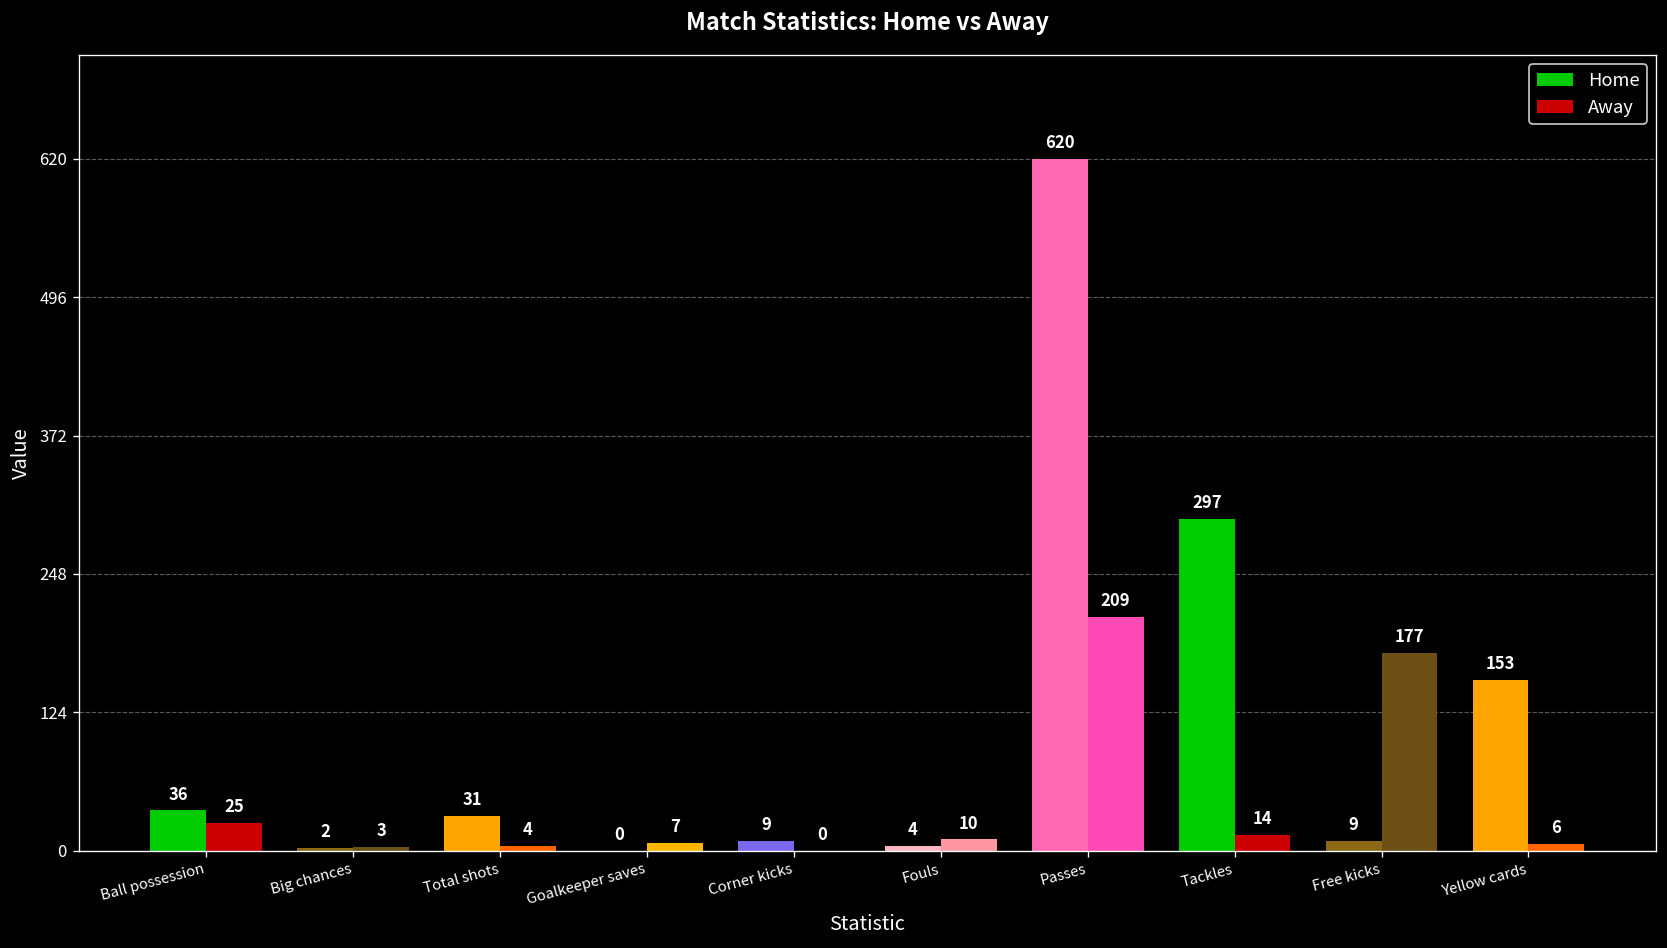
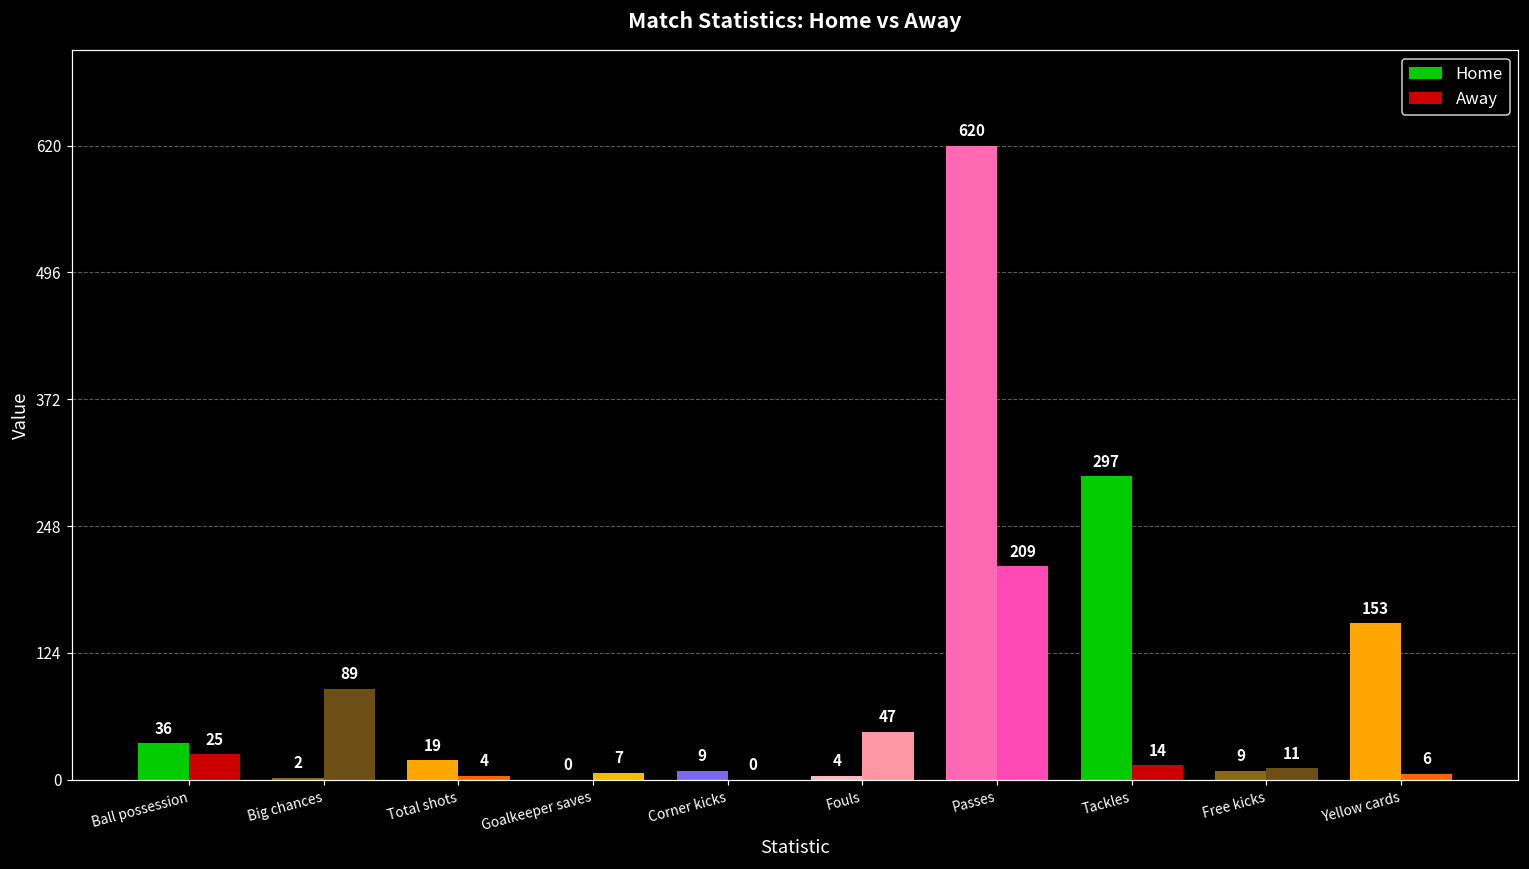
  {
    "Home": {
      "Ball possession": 36,
      "Big chances": 2,
-     "Total shots": 31,
+     "Total shots": 19,
      "Goalkeeper saves": 0,
      "Corner kicks": 9,
      "Fouls": 4,
      "Passes": 620,
      "Tackles": 297,
      "Free kicks": 9,
      "Yellow cards": 153
    },
    "Away": {
      "Ball possession": 25,
-     "Big chances": 3,
+     "Big chances": 89,
      "Total shots": 4,
      "Goalkeeper saves": 7,
      "Corner kicks": 0,
-     "Fouls": 10,
+     "Fouls": 47,
      "Passes": 209,
      "Tackles": 14,
-     "Free kicks": 177,
+     "Free kicks": 11,
      "Yellow cards": 6
    }
  }
